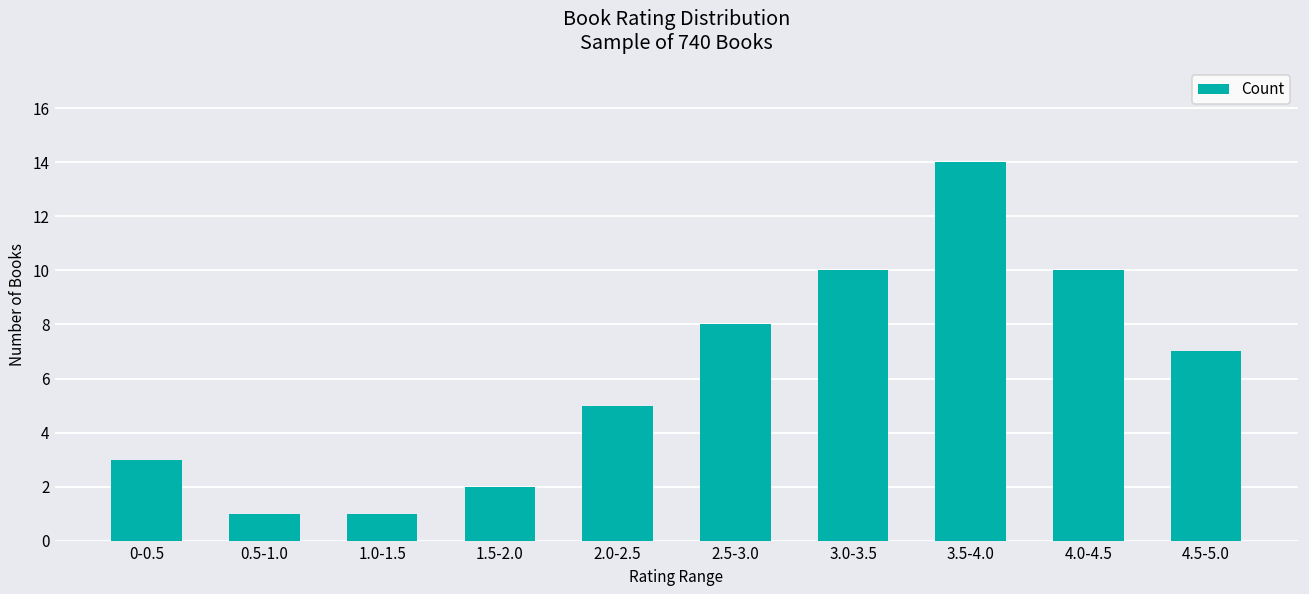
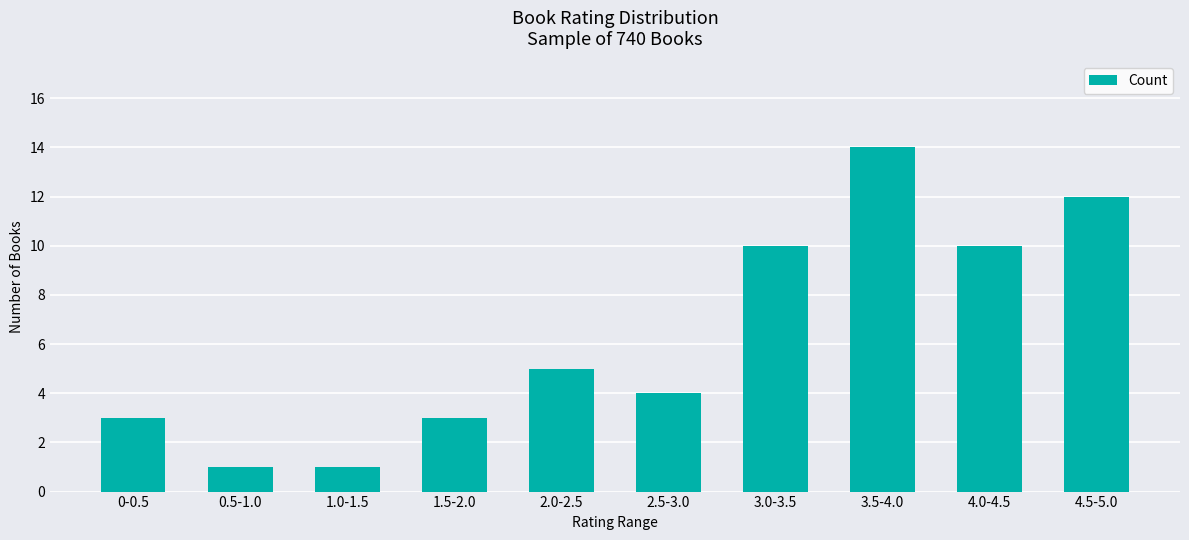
  {
    "0-0.5": 3,
    "0.5-1.0": 1,
    "1.0-1.5": 1,
-   "1.5-2.0": 2,
+   "1.5-2.0": 3,
    "2.0-2.5": 5,
-   "2.5-3.0": 8,
+   "2.5-3.0": 4,
    "3.0-3.5": 10,
    "3.5-4.0": 14,
    "4.0-4.5": 10,
-   "4.5-5.0": 7
+   "4.5-5.0": 12
  }
